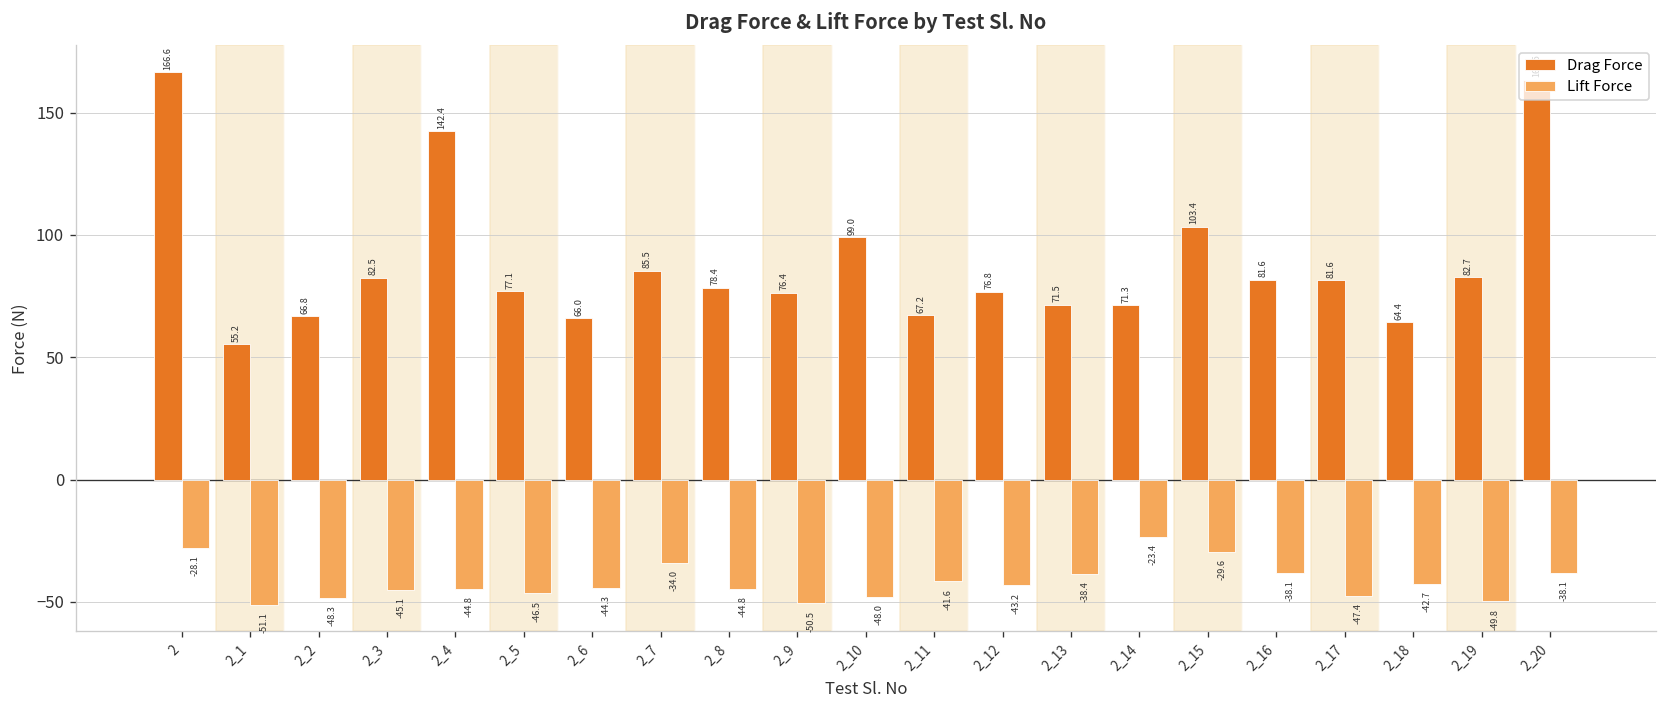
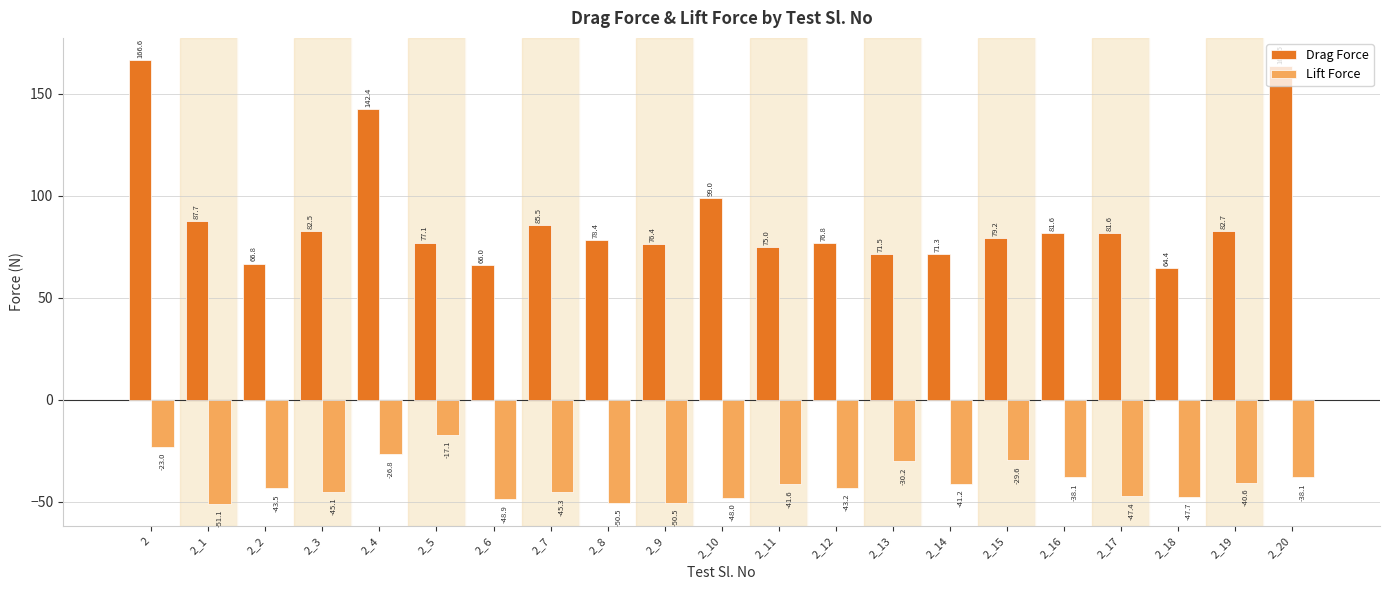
  {
    "Drag Force": {
      "2": 166.6,
-     "2_1": 55.2,
+     "2_1": 87.7,
      "2_2": 66.8,
      "2_3": 82.5,
      "2_4": 142.4,
      "2_5": 77.1,
      "2_6": 66.0,
      "2_7": 85.5,
      "2_8": 78.4,
      "2_9": 76.4,
      "2_10": 99.0,
-     "2_11": 67.2,
+     "2_11": 75.0,
      "2_12": 76.8,
      "2_13": 71.5,
      "2_14": 71.3,
-     "2_15": 103.4,
+     "2_15": 79.2,
      "2_16": 81.6,
      "2_17": 81.6,
      "2_18": 64.4,
      "2_19": 82.7
    },
    "Lift Force": {
-     "2": -28.1,
+     "2": -23.0,
      "2_1": -51.1,
-     "2_2": -48.3,
+     "2_2": -43.5,
      "2_3": -45.1,
-     "2_4": -44.8,
-     "2_5": -46.5,
-     "2_6": -44.3,
-     "2_7": -34.0,
-     "2_8": -44.8,
+     "2_4": -26.8,
+     "2_5": -17.1,
+     "2_6": -48.9,
+     "2_7": -45.3,
+     "2_8": -50.5,
      "2_9": -50.5,
      "2_10": -48.0,
      "2_11": -41.6,
      "2_12": -43.2,
-     "2_13": -38.4,
-     "2_14": -23.4,
+     "2_13": -30.2,
+     "2_14": -41.2,
      "2_15": -29.6,
      "2_16": -38.1,
      "2_17": -47.4,
-     "2_18": -42.7,
-     "2_19": -49.8,
+     "2_18": -47.7,
+     "2_19": -40.6,
      "2_20": -38.1
    }
  }
